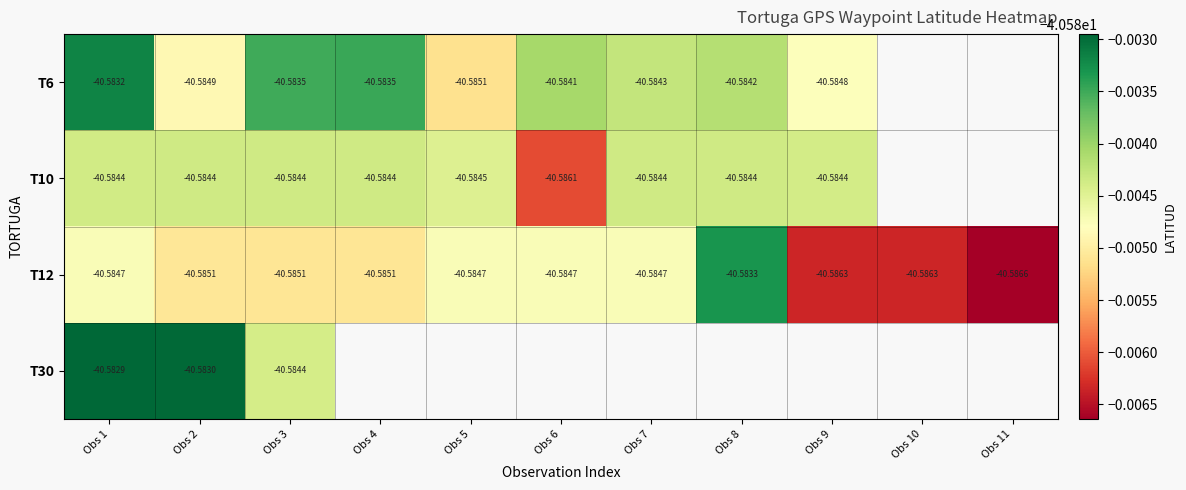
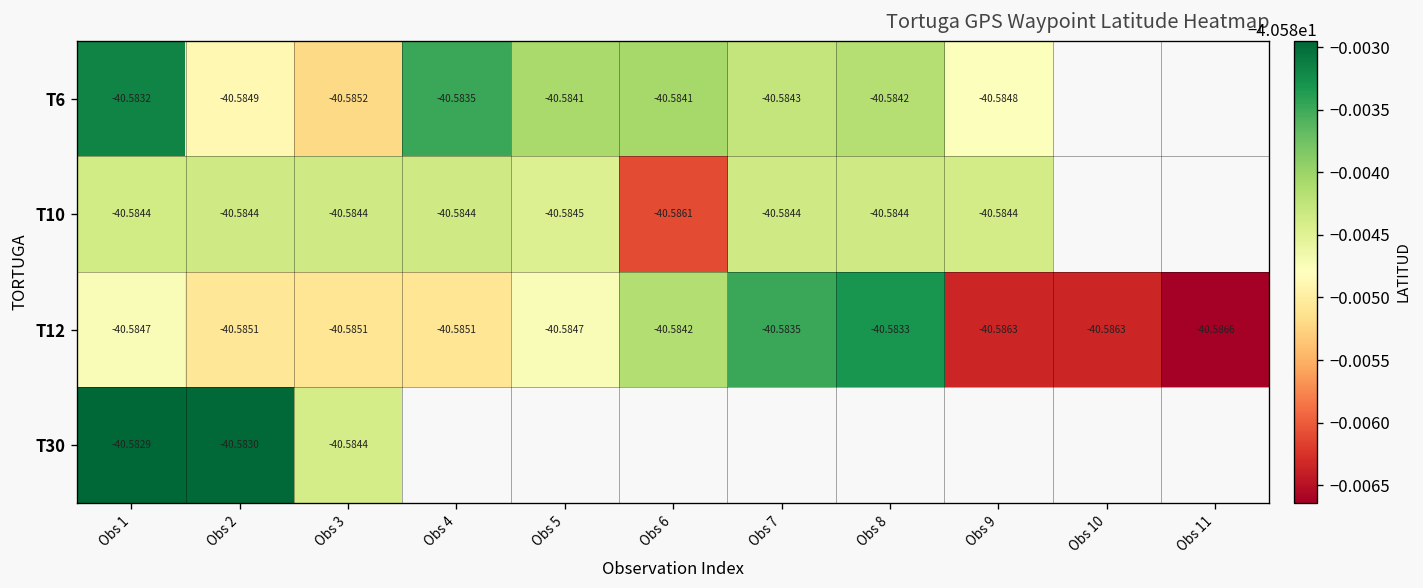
  {
    "T6": {
      "Obs 1": -40.5832,
      "Obs 2": -40.5849,
-     "Obs 3": -40.5835,
+     "Obs 3": -40.5852,
      "Obs 4": -40.5835,
-     "Obs 5": -40.5851,
+     "Obs 5": -40.5841,
      "Obs 6": -40.5841,
      "Obs 7": -40.5843,
      "Obs 8": -40.5842,
      "Obs 9": -40.5848
    },
    "T10": {
      "Obs 1": -40.5844,
      "Obs 2": -40.5844,
      "Obs 3": -40.5844,
      "Obs 4": -40.5844,
      "Obs 5": -40.5845,
      "Obs 6": -40.5861,
      "Obs 7": -40.5844,
      "Obs 8": -40.5844,
      "Obs 9": -40.5844
    },
    "T12": {
      "Obs 1": -40.5847,
      "Obs 2": -40.5851,
      "Obs 3": -40.5851,
      "Obs 4": -40.5851,
      "Obs 5": -40.5847,
-     "Obs 6": -40.5847,
-     "Obs 7": -40.5847,
+     "Obs 6": -40.5842,
+     "Obs 7": -40.5835,
      "Obs 8": -40.5833,
      "Obs 9": -40.5863,
      "Obs 10": -40.5863,
      "Obs 11": -40.5866
    },
    "T30": {
      "Obs 1": -40.5829,
      "Obs 2": -40.5830,
      "Obs 3": -40.5844
    }
  }
